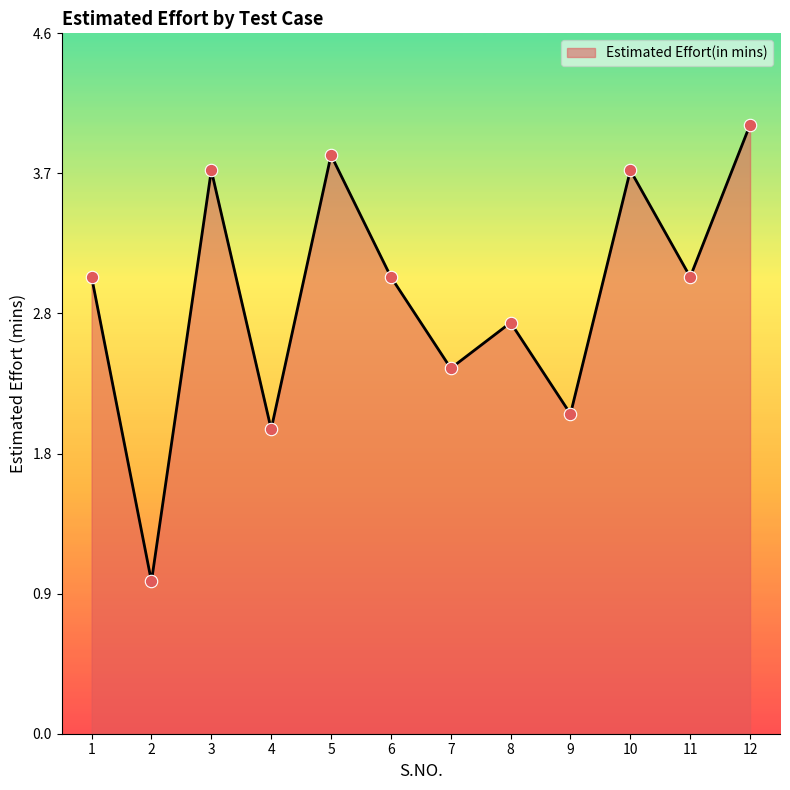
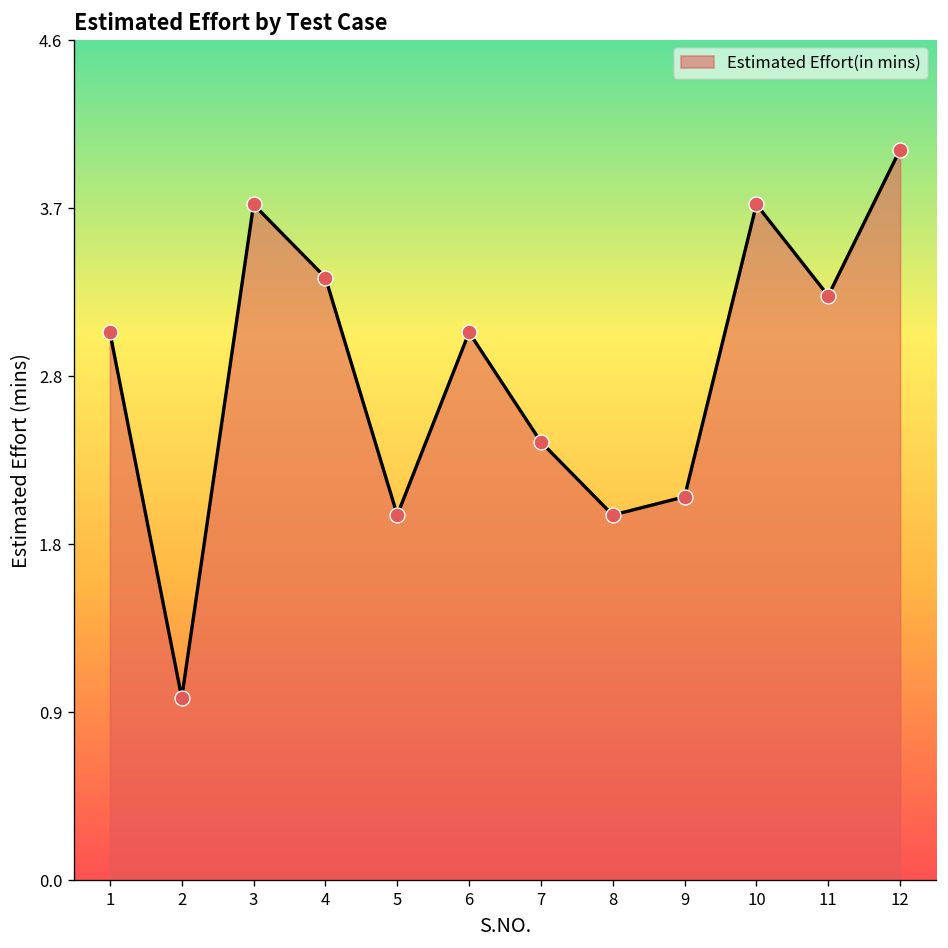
  {
    "1": 3.0,
    "2": 1.0,
    "3": 3.7,
-   "4": 2.0,
-   "5": 3.8,
+   "4": 3.3,
+   "5": 2.0,
    "6": 3.0,
    "7": 2.4,
-   "8": 2.7,
+   "8": 2.0,
    "9": 2.1,
    "10": 3.7,
-   "11": 3.0,
+   "11": 3.2,
    "12": 4.0
  }
